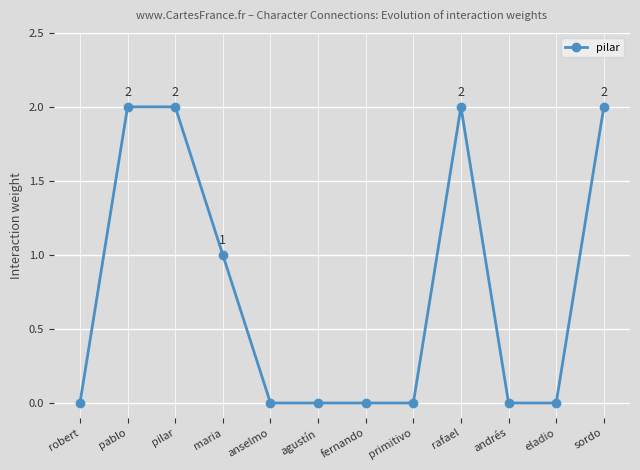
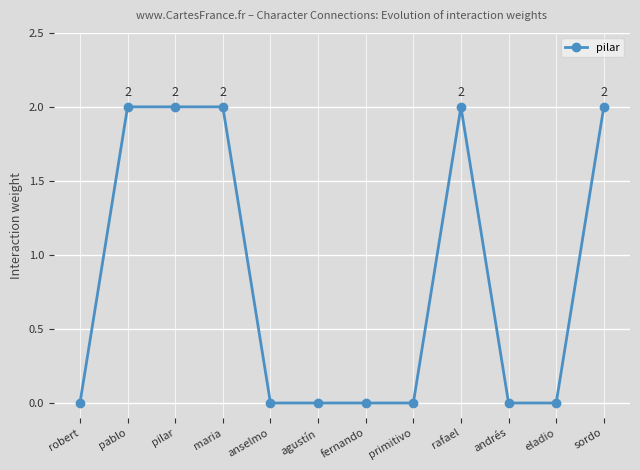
  {
    "pablo": 2,
    "pilar": 2,
-   "maria": 1,
+   "maria": 2,
    "rafael": 2,
    "sordo": 2
  }
